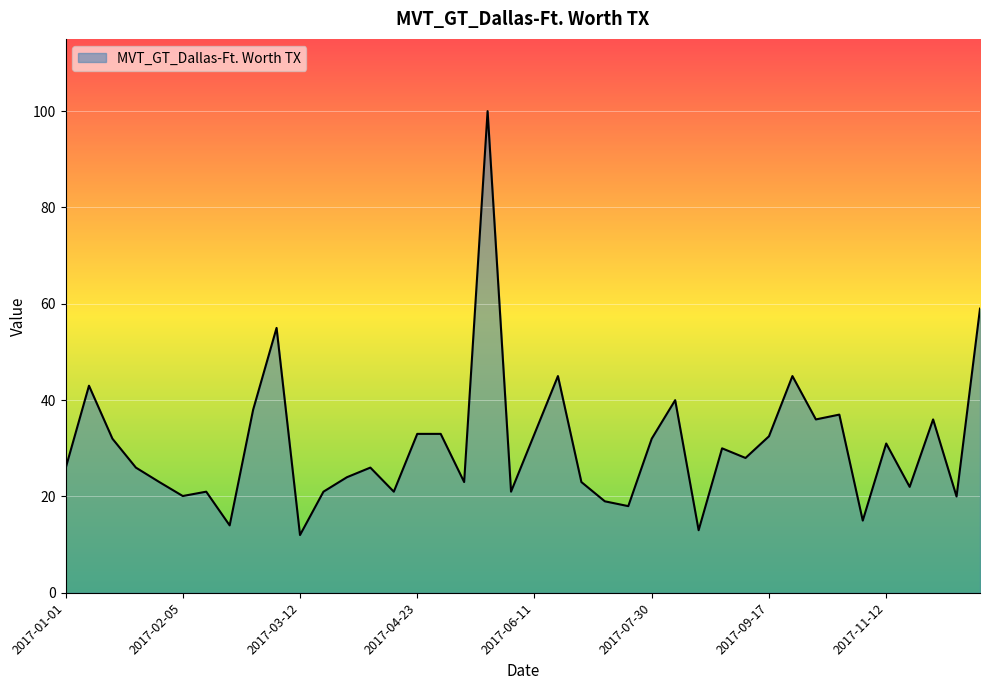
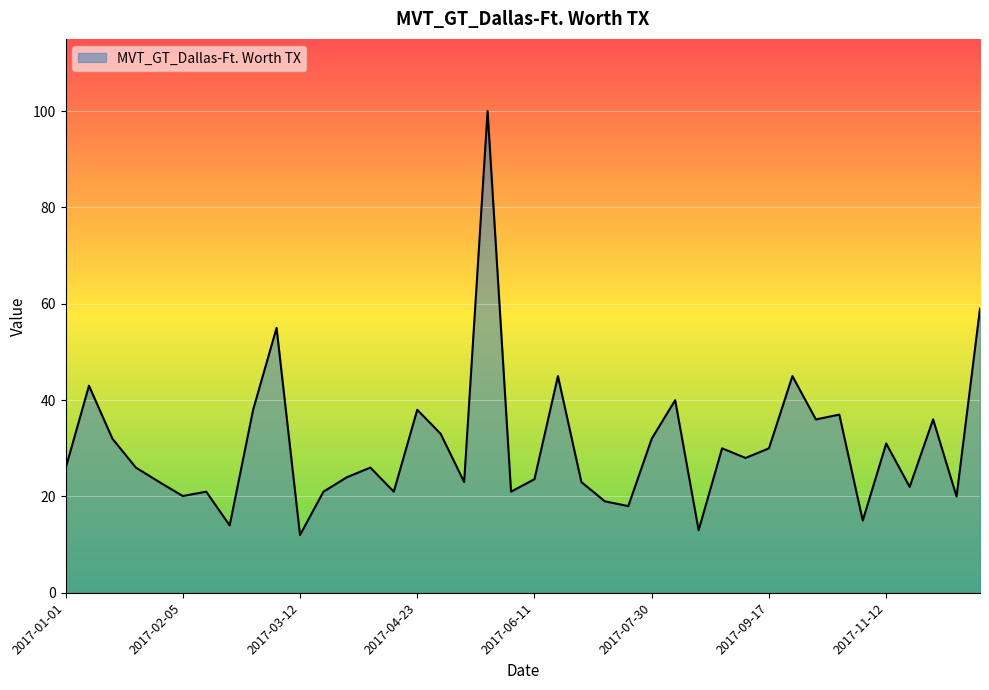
  {
    "2017-01-01": 26,
    "2017-02-05": 20,
    "2017-03-12": 12,
-   "2017-04-23": 33,
-   "2017-06-11": 33,
+   "2017-04-23": 38,
+   "2017-06-11": 24,
    "2017-07-30": 32,
-   "2017-09-17": 33,
+   "2017-09-17": 30,
    "2017-11-12": 31
  }
